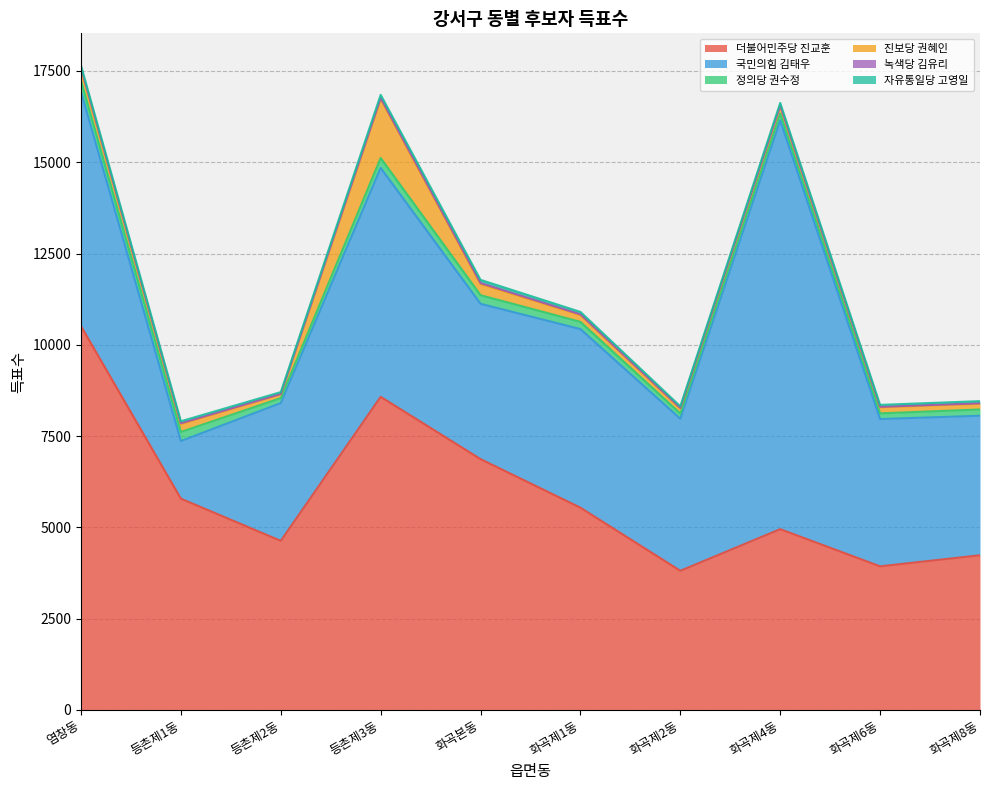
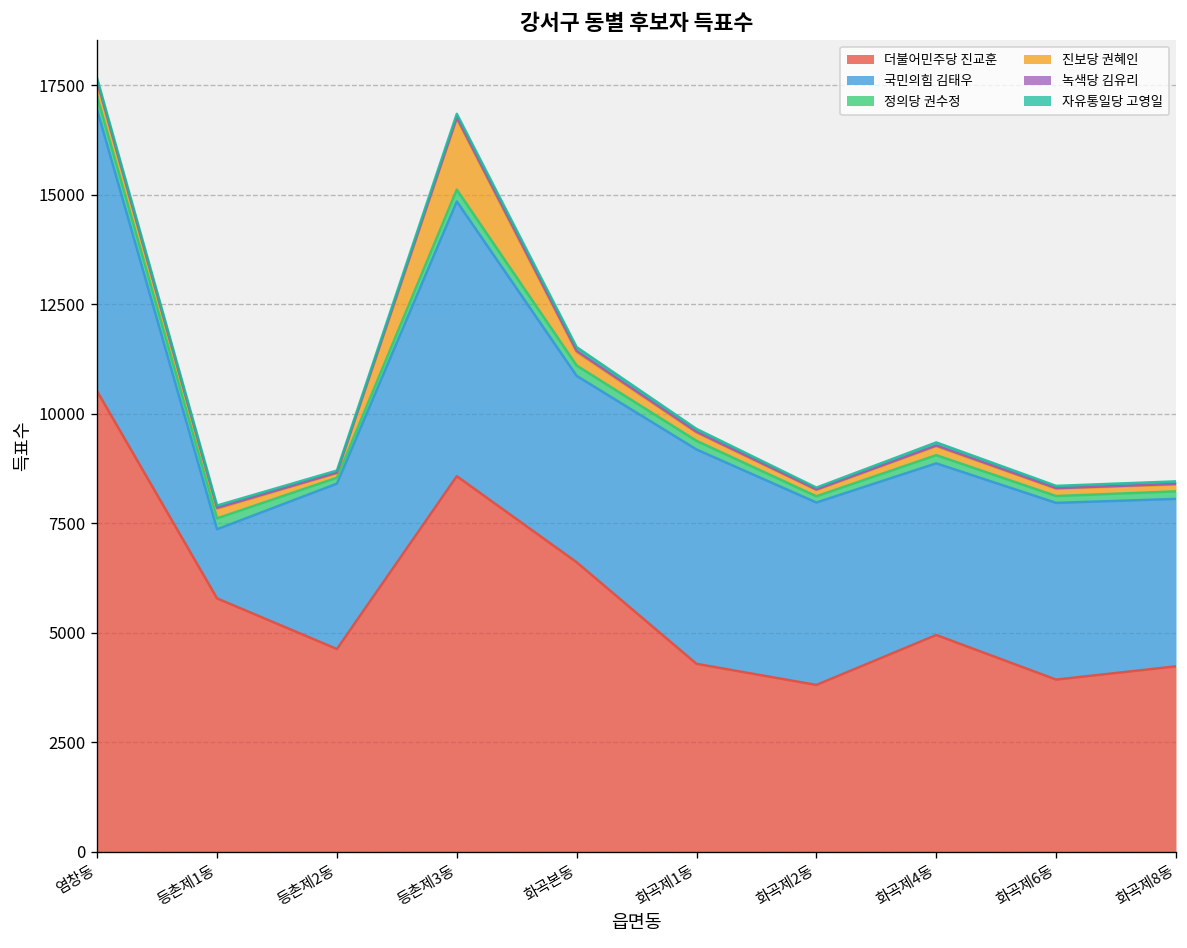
  {
    "더불어민주당 진교훈": {
      "염창동": 10500,
      "등촌제1동": 5800,
      "등촌제2동": 4600,
      "등촌제3동": 8600,
-     "화곡본동": 6900,
-     "화곡제1동": 5500,
+     "화곡본동": 6600,
+     "화곡제1동": 4300,
      "화곡제2동": 3800,
      "화곡제4동": 5000,
      "화곡제6동": 3900,
      "화곡제8동": 4200
    },
    "국민의힘 김태우": {
      "염창동": 6400,
      "등촌제1동": 1600,
      "등촌제2동": 3800,
      "등촌제3동": 6300,
      "화곡본동": 4300,
      "화곡제1동": 4900,
      "화곡제2동": 4200,
-     "화곡제4동": 11200,
+     "화곡제4동": 3900,
      "화곡제6동": 4000,
      "화곡제8동": 3800
    }
  }
